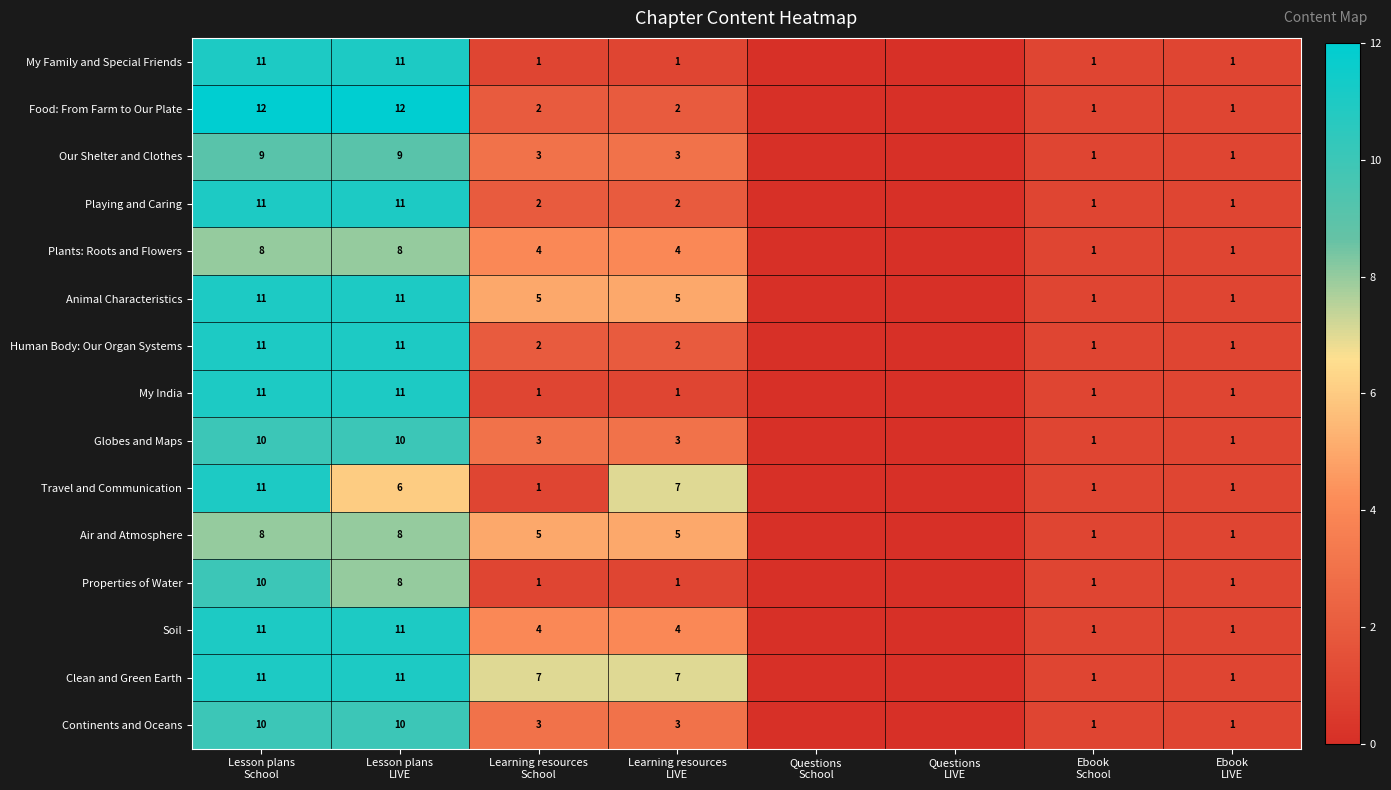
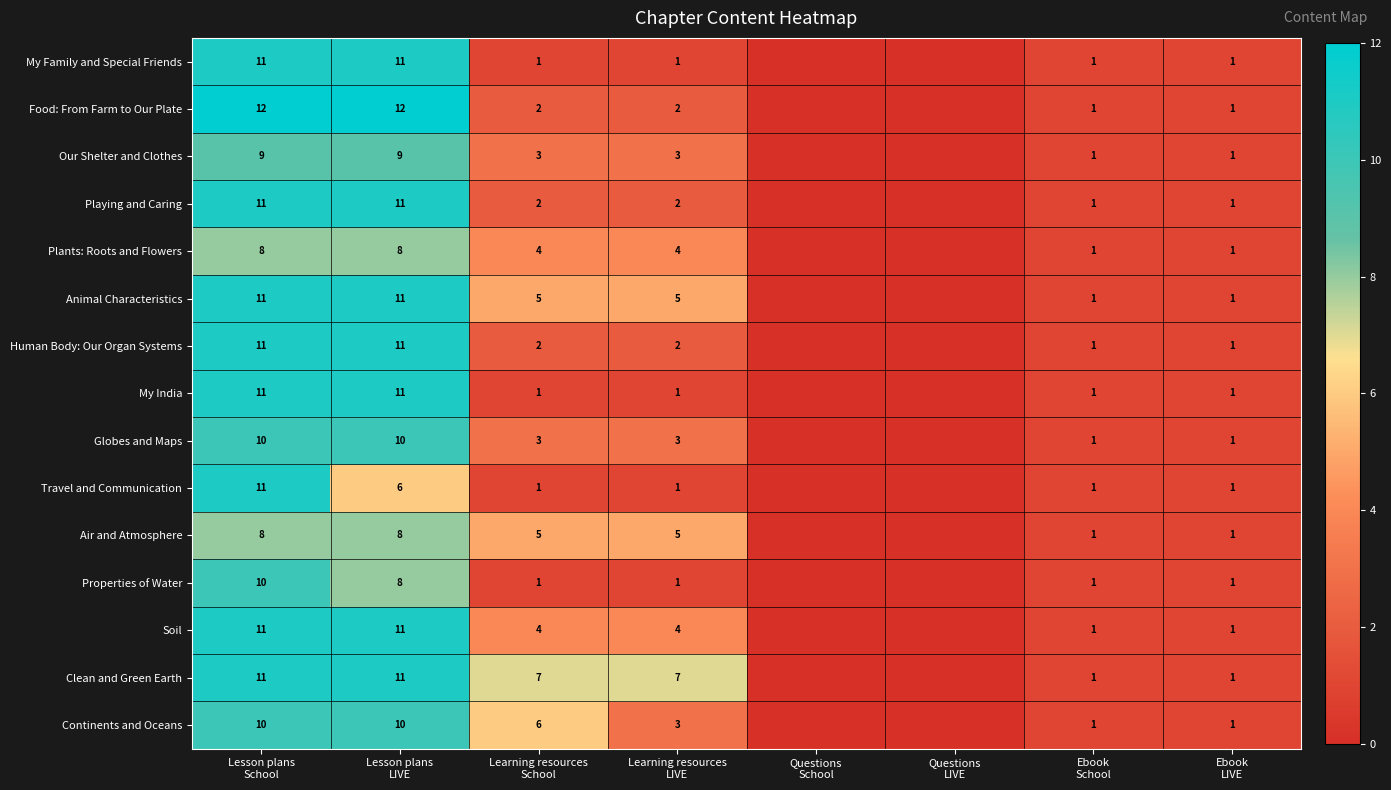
  {
    "My Family and Special Friends": {
      "Lesson plans School": 11,
      "Lesson plans LIVE": 11,
      "Learning resources School": 1,
      "Learning resources LIVE": 1,
      "Ebook School": 1,
      "Ebook LIVE": 1
    },
    "Food: From Farm to Our Plate": {
      "Lesson plans School": 12,
      "Lesson plans LIVE": 12,
      "Learning resources School": 2,
      "Learning resources LIVE": 2,
      "Ebook School": 1,
      "Ebook LIVE": 1
    },
    "Our Shelter and Clothes": {
      "Lesson plans School": 9,
      "Lesson plans LIVE": 9,
      "Learning resources School": 3,
      "Learning resources LIVE": 3,
      "Ebook School": 1,
      "Ebook LIVE": 1
    },
    "Playing and Caring": {
      "Lesson plans School": 11,
      "Lesson plans LIVE": 11,
      "Learning resources School": 2,
      "Learning resources LIVE": 2,
      "Ebook School": 1,
      "Ebook LIVE": 1
    },
    "Plants: Roots and Flowers": {
      "Lesson plans School": 8,
      "Lesson plans LIVE": 8,
      "Learning resources School": 4,
      "Learning resources LIVE": 4,
      "Ebook School": 1,
      "Ebook LIVE": 1
    },
    "Animal Characteristics": {
      "Lesson plans School": 11,
      "Lesson plans LIVE": 11,
      "Learning resources School": 5,
      "Learning resources LIVE": 5,
      "Ebook School": 1,
      "Ebook LIVE": 1
    },
    "Human Body: Our Organ Systems": {
      "Lesson plans School": 11,
      "Lesson plans LIVE": 11,
      "Learning resources School": 2,
      "Learning resources LIVE": 2,
      "Ebook School": 1,
      "Ebook LIVE": 1
    },
    "My India": {
      "Lesson plans School": 11,
      "Lesson plans LIVE": 11,
      "Learning resources School": 1,
      "Learning resources LIVE": 1,
      "Ebook School": 1,
      "Ebook LIVE": 1
    },
    "Globes and Maps": {
      "Lesson plans School": 10,
      "Lesson plans LIVE": 10,
      "Learning resources School": 3,
      "Learning resources LIVE": 3,
      "Ebook School": 1,
      "Ebook LIVE": 1
    },
    "Travel and Communication": {
      "Lesson plans School": 11,
      "Lesson plans LIVE": 6,
      "Learning resources School": 1,
-     "Learning resources LIVE": 7,
+     "Learning resources LIVE": 1,
      "Ebook School": 1,
      "Ebook LIVE": 1
    },
    "Air and Atmosphere": {
      "Lesson plans School": 8,
      "Lesson plans LIVE": 8,
      "Learning resources School": 5,
      "Learning resources LIVE": 5,
      "Ebook School": 1,
      "Ebook LIVE": 1
    },
    "Properties of Water": {
      "Lesson plans School": 10,
      "Lesson plans LIVE": 8,
      "Learning resources School": 1,
      "Learning resources LIVE": 1,
      "Ebook School": 1,
      "Ebook LIVE": 1
    },
    "Soil": {
      "Lesson plans School": 11,
      "Lesson plans LIVE": 11,
      "Learning resources School": 4,
      "Learning resources LIVE": 4,
      "Ebook School": 1,
      "Ebook LIVE": 1
    },
    "Clean and Green Earth": {
      "Lesson plans School": 11,
      "Lesson plans LIVE": 11,
      "Learning resources School": 7,
      "Learning resources LIVE": 7,
      "Ebook School": 1,
      "Ebook LIVE": 1
    },
    "Continents and Oceans": {
      "Lesson plans School": 10,
      "Lesson plans LIVE": 10,
-     "Learning resources School": 3,
+     "Learning resources School": 6,
      "Learning resources LIVE": 3,
      "Ebook School": 1,
      "Ebook LIVE": 1
    }
  }
